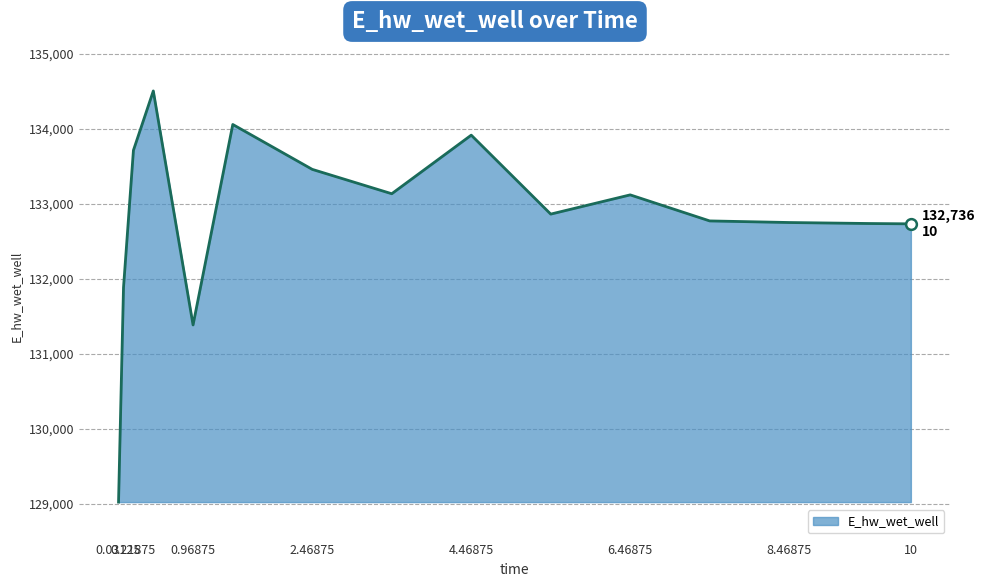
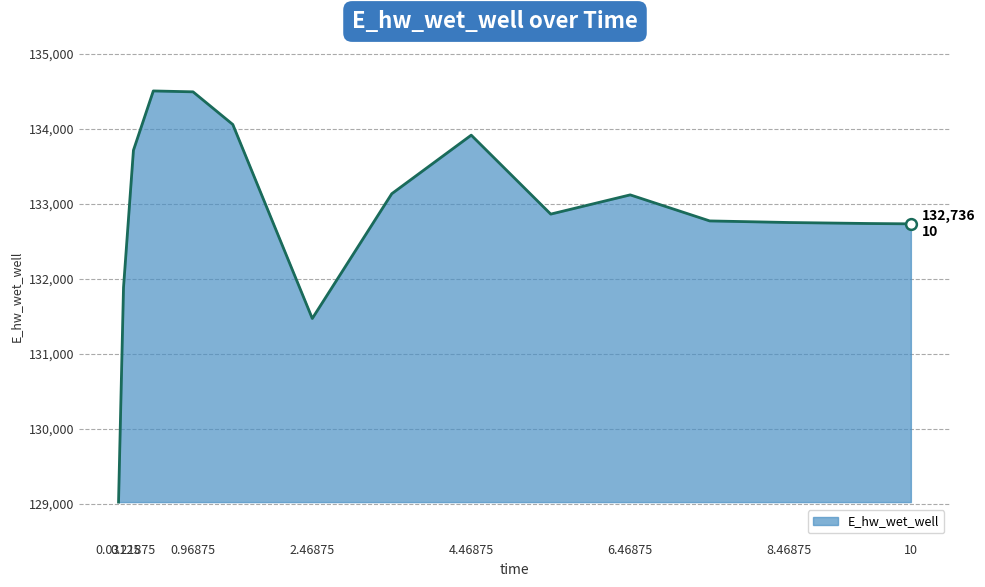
  {
    "E_hw_wet_well": {
-     "0.96875": "131,400",
-     "2.46875": "133,500",
+     "0.96875": "134,500",
+     "2.46875": "131,500",
      "4.46875": "133,900",
      "6.46875": "133,100",
      "8.46875": "132,800"
    }
  }
